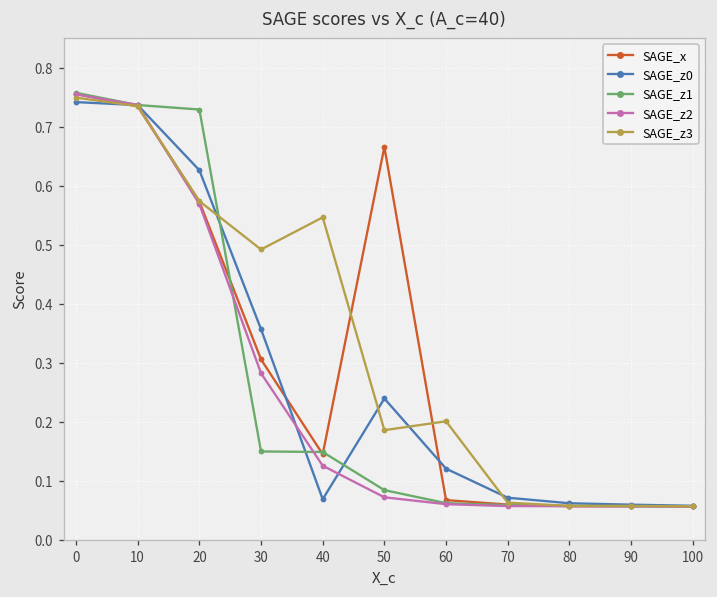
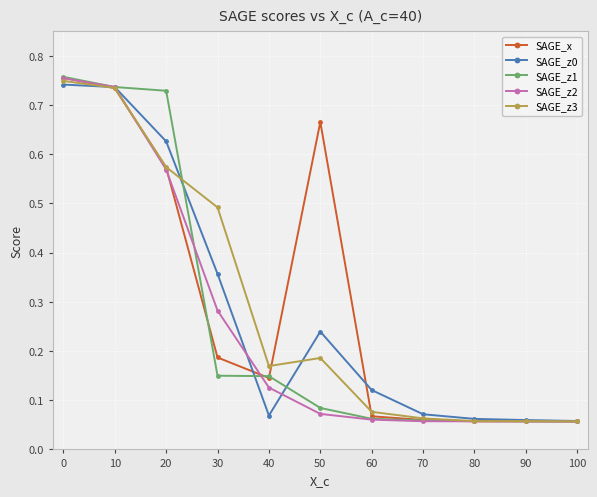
  {
    "SAGE_x": {
-     "30": 0.31,
+     "30": 0.19,
      "50": 0.67
    },
    "SAGE_z0": {
      "0": 0.74,
      "20": 0.63,
      "30": 0.36,
      "40": 0.07,
      "50": 0.24,
      "60": 0.12,
      "70": 0.07
    },
    "SAGE_z1": {
      "20": 0.73,
      "30": 0.15,
      "50": 0.08
    },
    "SAGE_z2": {
      "30": 0.28,
      "40": 0.13,
      "50": 0.07
    },
    "SAGE_z3": {
      "0": 0.75,
      "30": 0.49,
-     "40": 0.55,
+     "40": 0.17,
      "50": 0.19,
-     "60": 0.20
+     "60": 0.08
    }
  }
